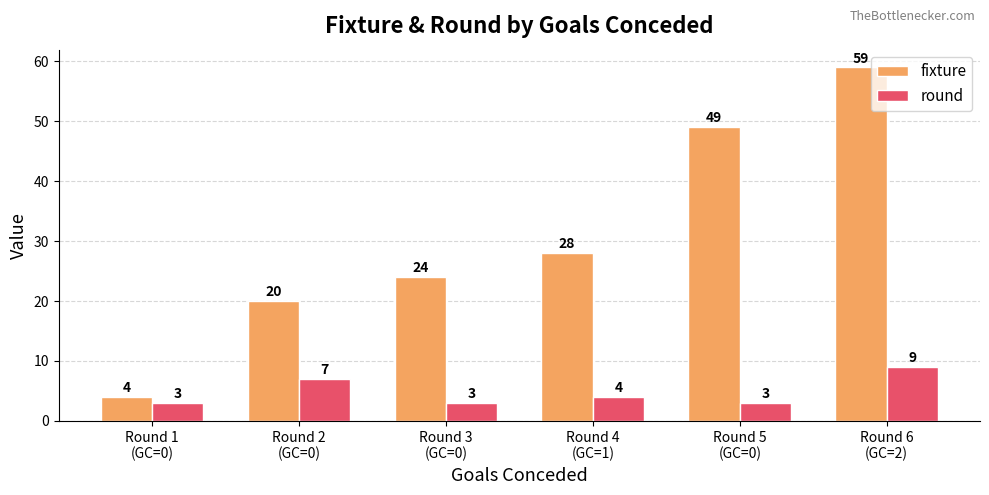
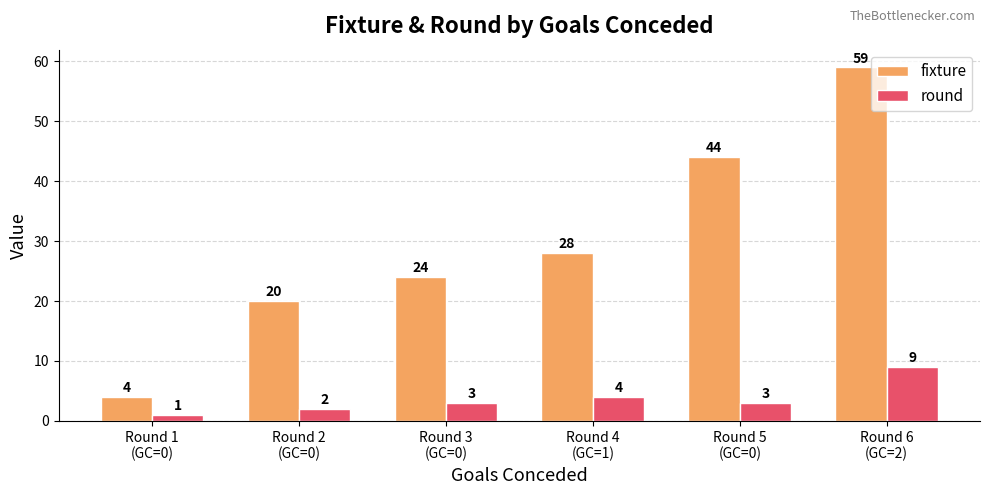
  {
    "fixture": {
      "Round 1 (GC=0)": 4,
      "Round 2 (GC=0)": 20,
      "Round 3 (GC=0)": 24,
      "Round 4 (GC=1)": 28,
-     "Round 5 (GC=0)": 49,
+     "Round 5 (GC=0)": 44,
      "Round 6 (GC=2)": 59
    },
    "round": {
-     "Round 1 (GC=0)": 3,
-     "Round 2 (GC=0)": 7,
+     "Round 1 (GC=0)": 1,
+     "Round 2 (GC=0)": 2,
      "Round 3 (GC=0)": 3,
      "Round 4 (GC=1)": 4,
      "Round 5 (GC=0)": 3,
      "Round 6 (GC=2)": 9
    }
  }
